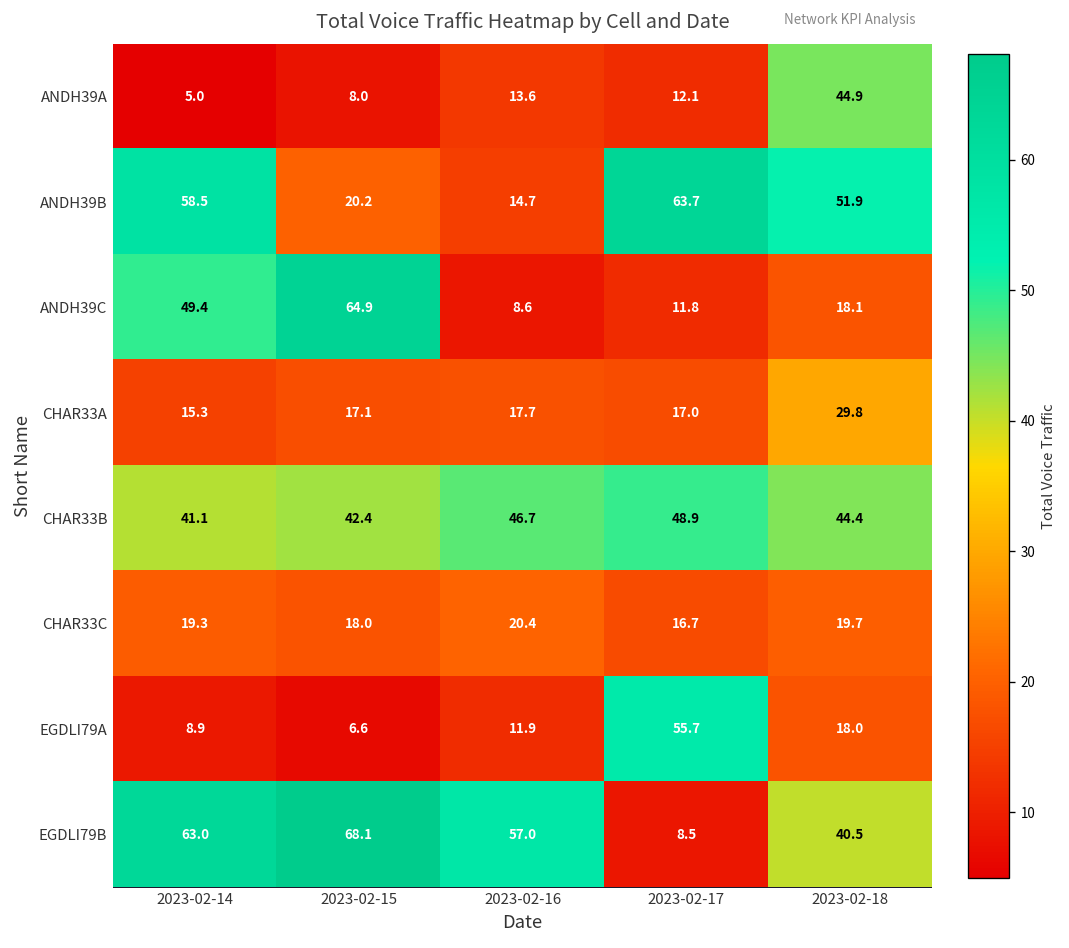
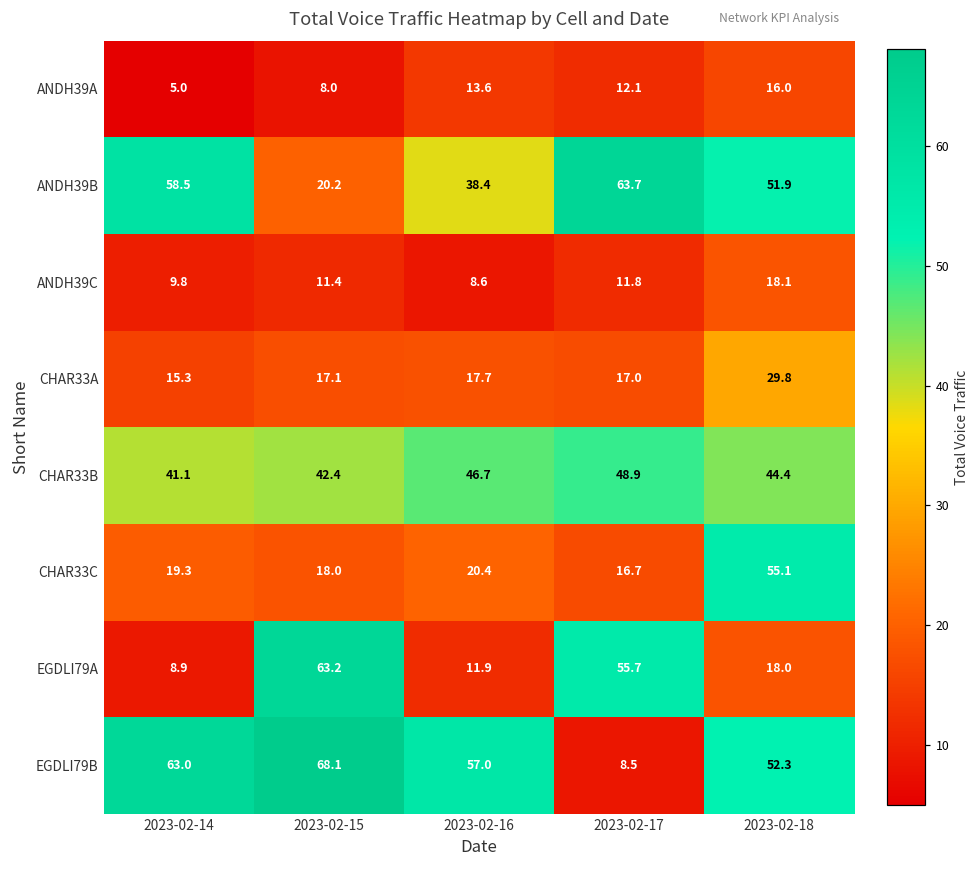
  {
    "ANDH39A": {
      "2023-02-14": 5.0,
      "2023-02-15": 8.0,
      "2023-02-16": 13.6,
      "2023-02-17": 12.1,
-     "2023-02-18": 44.9
+     "2023-02-18": 16.0
    },
    "ANDH39B": {
      "2023-02-14": 58.5,
      "2023-02-15": 20.2,
-     "2023-02-16": 14.7,
+     "2023-02-16": 38.4,
      "2023-02-17": 63.7,
      "2023-02-18": 51.9
    },
    "ANDH39C": {
-     "2023-02-14": 49.4,
-     "2023-02-15": 64.9,
+     "2023-02-14": 9.8,
+     "2023-02-15": 11.4,
      "2023-02-16": 8.6,
      "2023-02-17": 11.8,
      "2023-02-18": 18.1
    },
    "CHAR33A": {
      "2023-02-14": 15.3,
      "2023-02-15": 17.1,
      "2023-02-16": 17.7,
      "2023-02-17": 17.0,
      "2023-02-18": 29.8
    },
    "CHAR33B": {
      "2023-02-14": 41.1,
      "2023-02-15": 42.4,
      "2023-02-16": 46.7,
      "2023-02-17": 48.9,
      "2023-02-18": 44.4
    },
    "CHAR33C": {
      "2023-02-14": 19.3,
      "2023-02-15": 18.0,
      "2023-02-16": 20.4,
      "2023-02-17": 16.7,
-     "2023-02-18": 19.7
+     "2023-02-18": 55.1
    },
    "EGDLI79A": {
      "2023-02-14": 8.9,
-     "2023-02-15": 6.6,
+     "2023-02-15": 63.2,
      "2023-02-16": 11.9,
      "2023-02-17": 55.7,
      "2023-02-18": 18.0
    },
    "EGDLI79B": {
      "2023-02-14": 63.0,
      "2023-02-15": 68.1,
      "2023-02-16": 57.0,
      "2023-02-17": 8.5,
-     "2023-02-18": 40.5
+     "2023-02-18": 52.3
    }
  }
